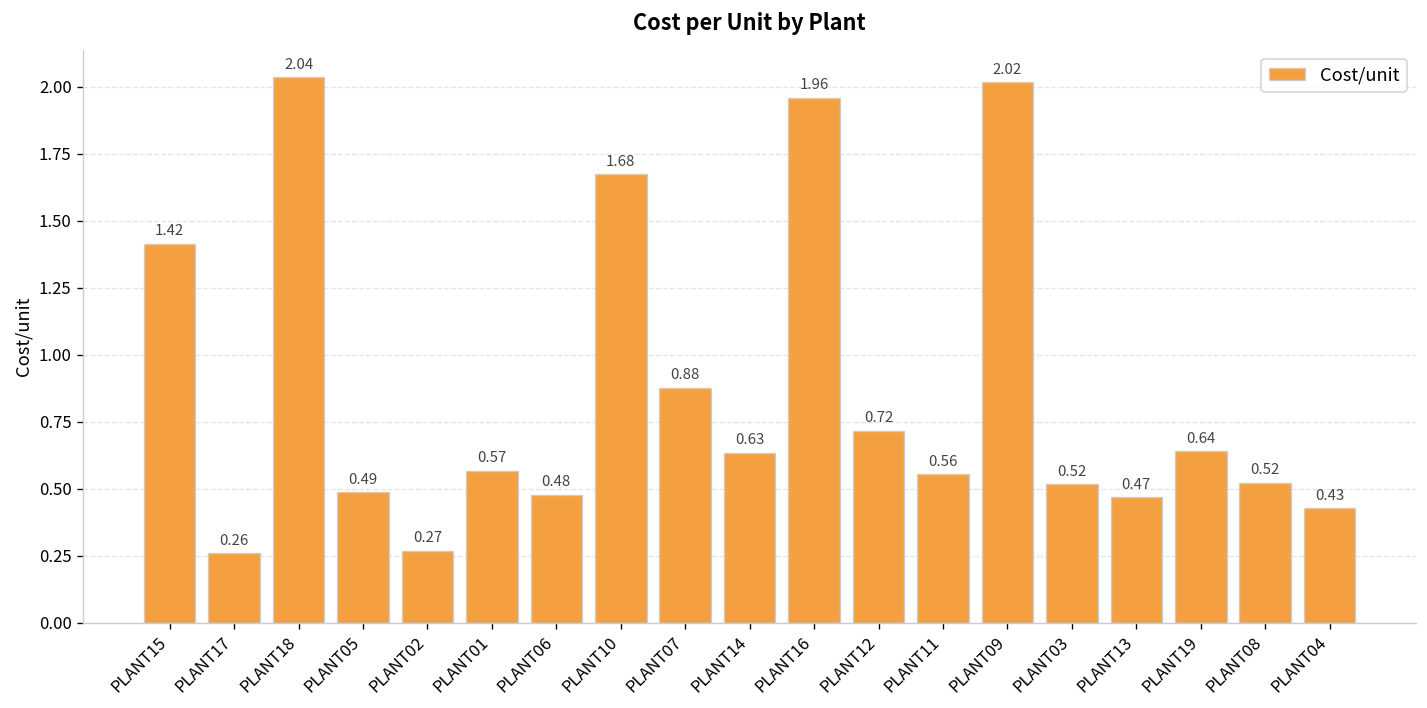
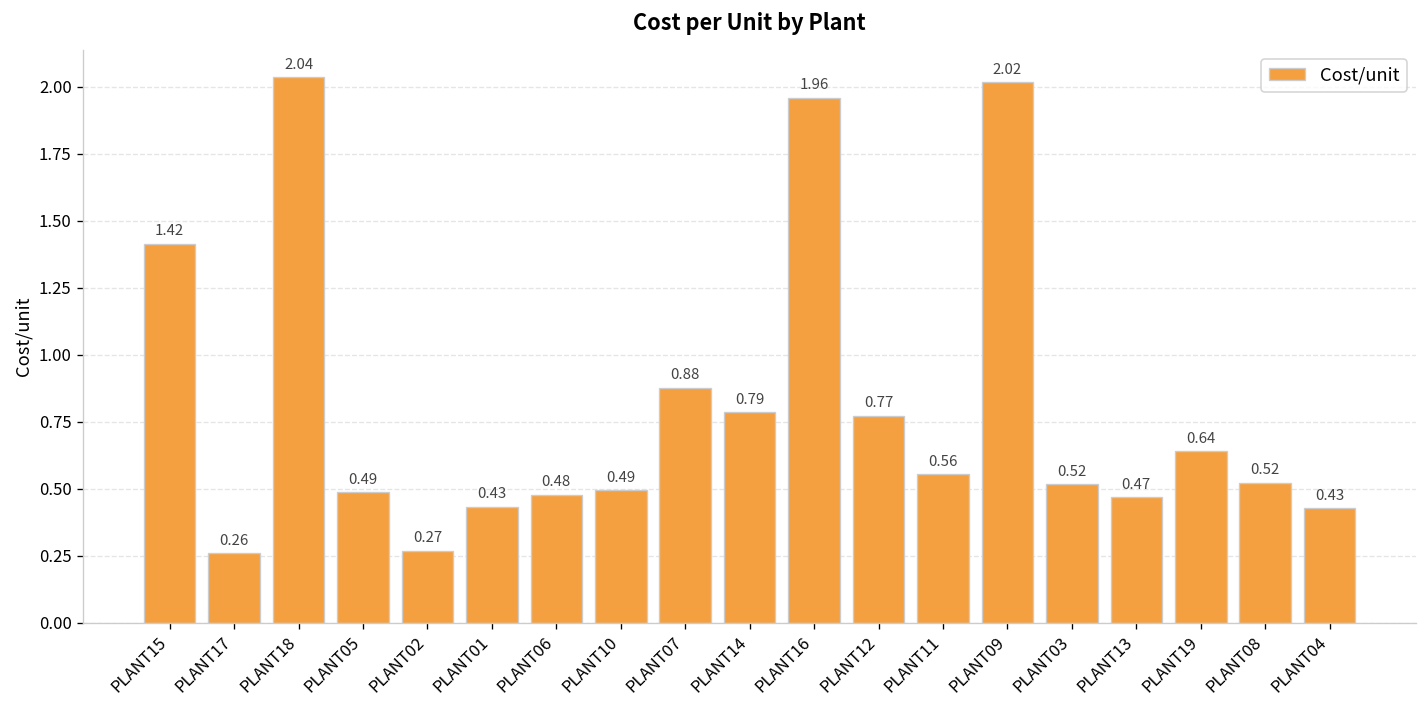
  {
    "PLANT15": 1.42,
    "PLANT17": 0.26,
    "PLANT18": 2.04,
    "PLANT05": 0.49,
    "PLANT02": 0.27,
-   "PLANT01": 0.57,
+   "PLANT01": 0.43,
    "PLANT06": 0.48,
-   "PLANT10": 1.68,
+   "PLANT10": 0.49,
    "PLANT07": 0.88,
-   "PLANT14": 0.63,
+   "PLANT14": 0.79,
    "PLANT16": 1.96,
-   "PLANT12": 0.72,
+   "PLANT12": 0.77,
    "PLANT11": 0.56,
    "PLANT09": 2.02,
    "PLANT03": 0.52,
    "PLANT13": 0.47,
    "PLANT19": 0.64,
    "PLANT08": 0.52,
    "PLANT04": 0.43
  }
